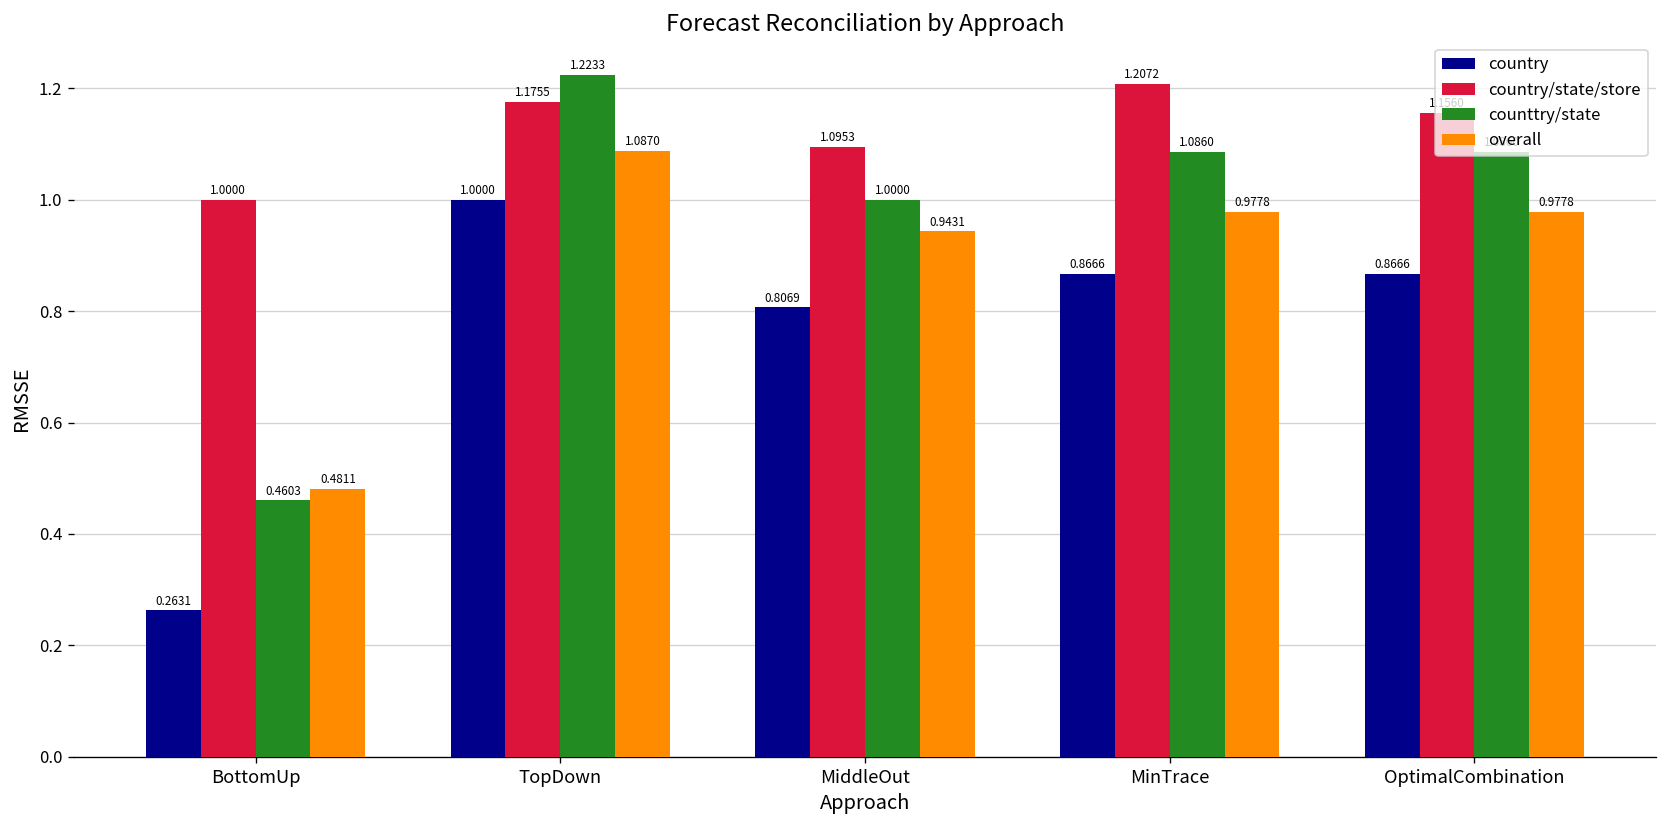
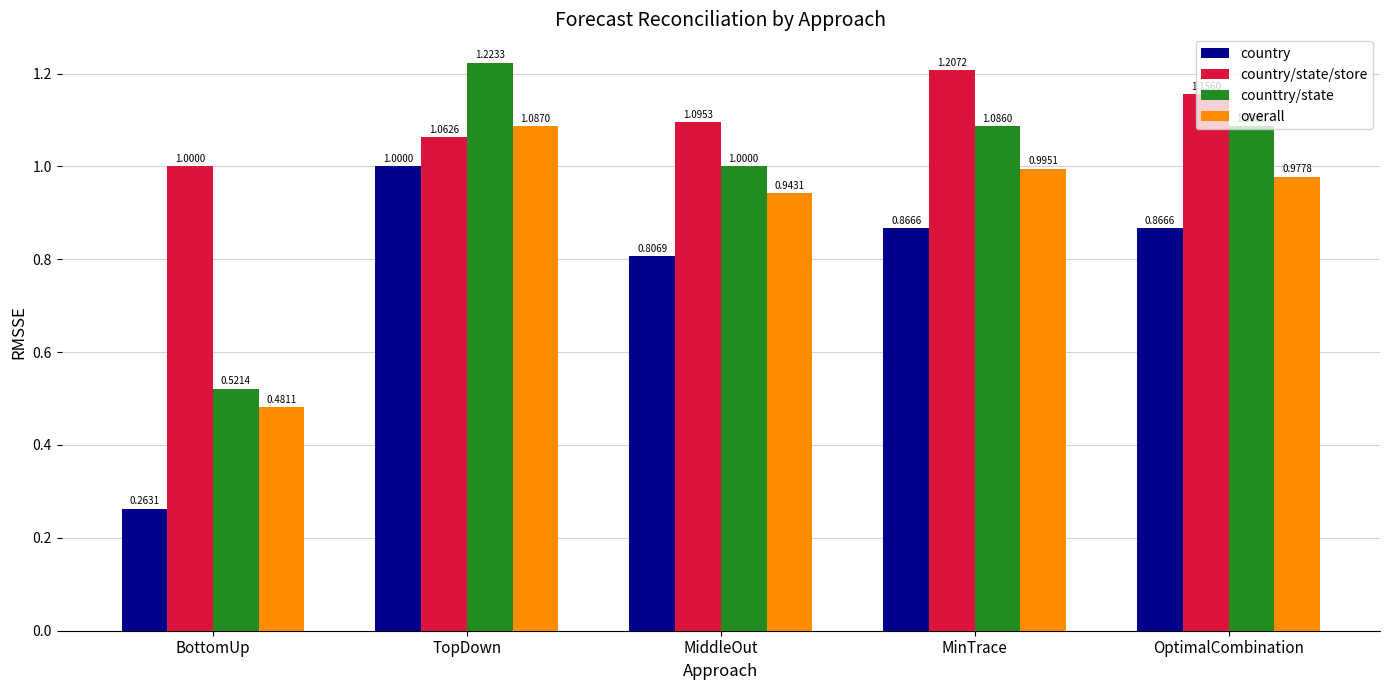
  {
    "country": {
      "BottomUp": 0.2631,
      "TopDown": 1.0000,
      "MiddleOut": 0.8069,
      "MinTrace": 0.8666,
      "OptimalCombination": 0.8666
    },
    "country/state/store": {
      "BottomUp": 1.0000,
-     "TopDown": 1.1755,
+     "TopDown": 1.0626,
      "MiddleOut": 1.0953,
      "MinTrace": 1.2072
    },
    "counttry/state": {
-     "BottomUp": 0.4603,
+     "BottomUp": 0.5214,
      "TopDown": 1.2233,
      "MiddleOut": 1.0000,
      "MinTrace": 1.0860
    },
    "overall": {
      "BottomUp": 0.4811,
      "TopDown": 1.0870,
      "MiddleOut": 0.9431,
-     "MinTrace": 0.9778,
+     "MinTrace": 0.9951,
      "OptimalCombination": 0.9778
    }
  }
